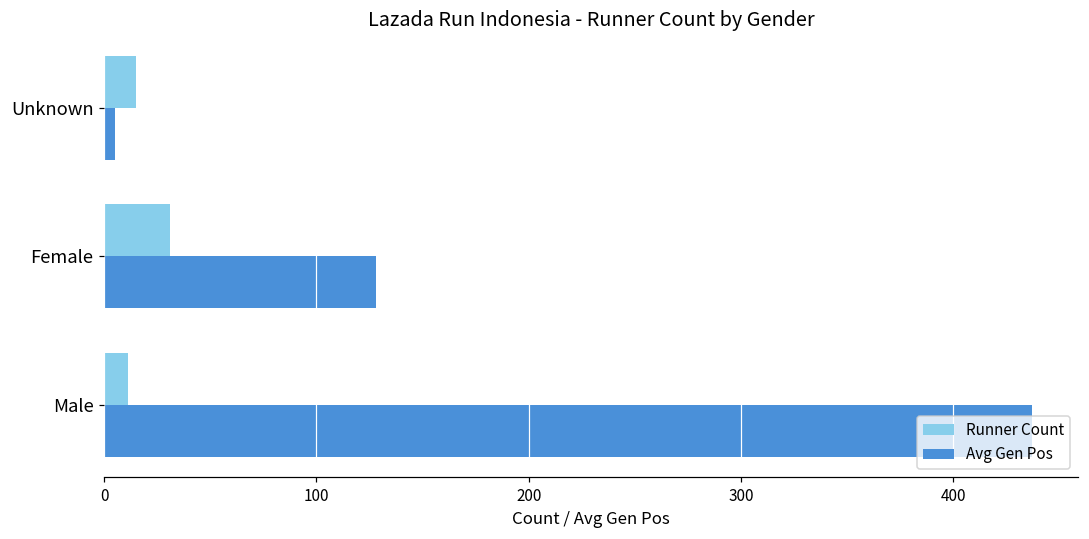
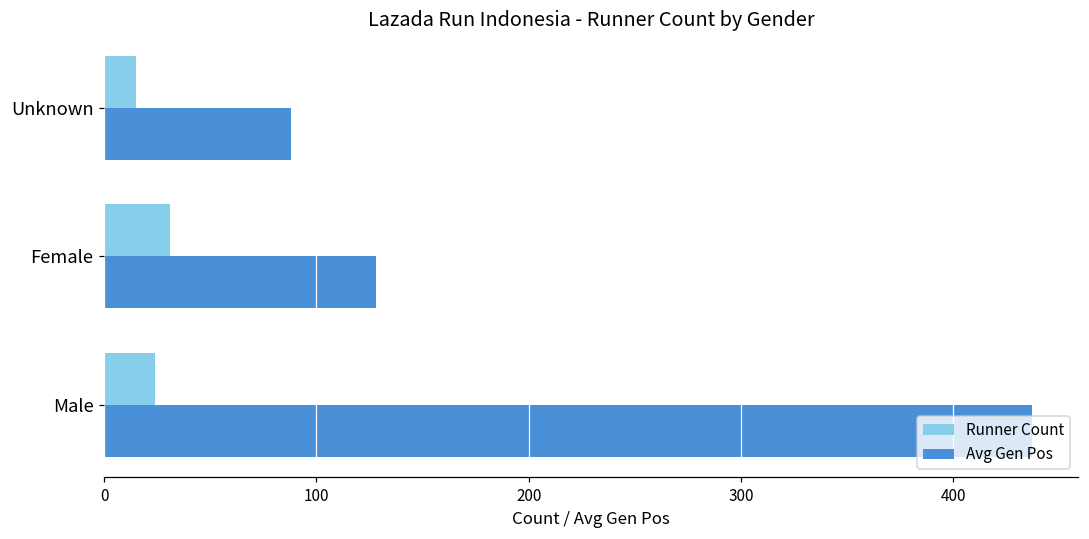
  {
    "Runner Count": {
      "Unknown": 15,
      "Female": 31,
-     "Male": 11
+     "Male": 24
    },
    "Avg Gen Pos": {
-     "Unknown": 5,
+     "Unknown": 88,
      "Female": 128
    }
  }
